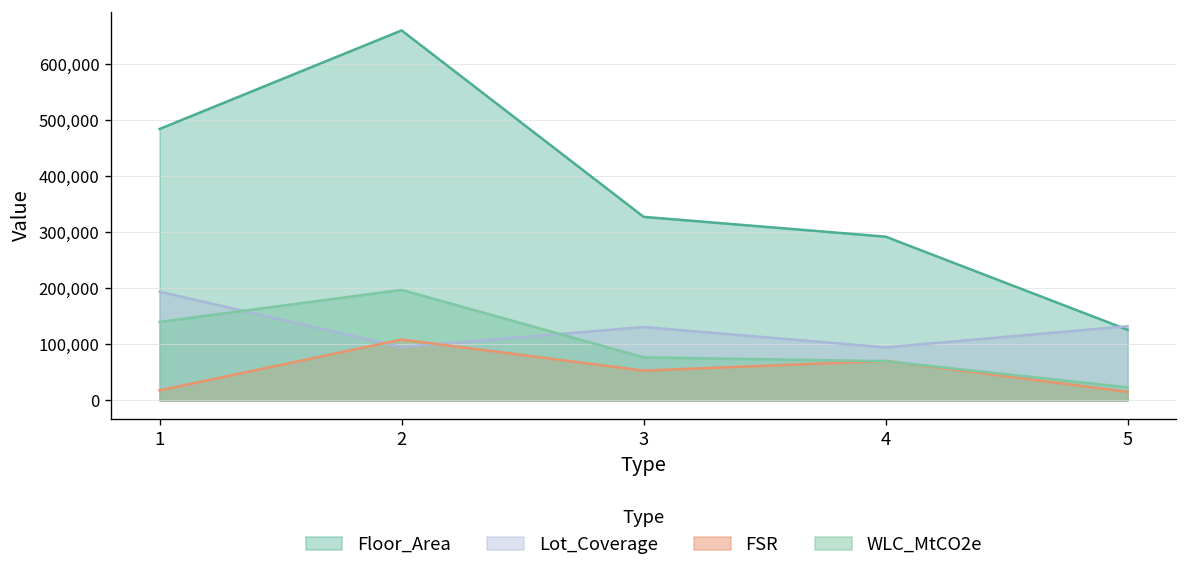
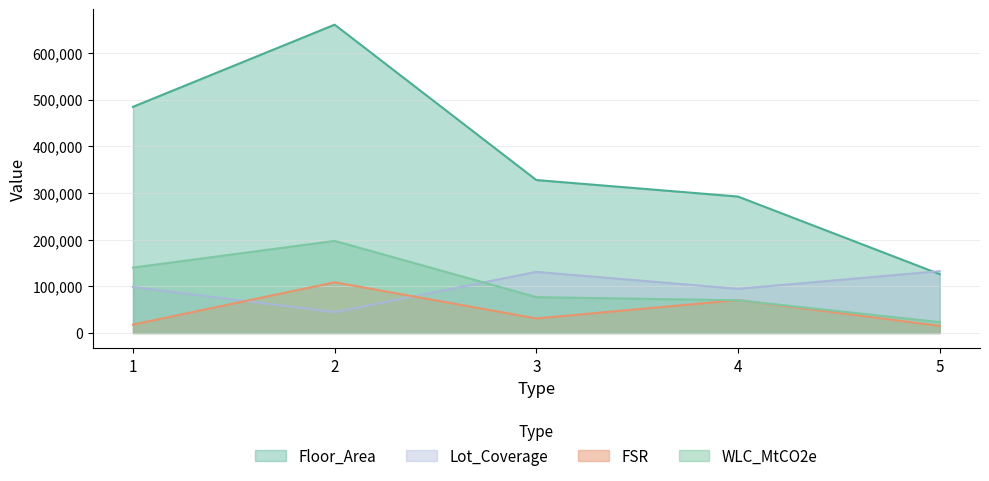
  {
    "Lot_Coverage": {
-     "1": "190,000",
-     "2": "100,000",
+     "1": "100,000",
+     "2": "40,000",
      "3": "130,000",
      "4": "90,000",
      "5": "130,000"
    },
    "FSR": {
      "1": "20,000",
      "2": "110,000",
-     "3": "50,000",
+     "3": "30,000",
      "5": "20,000"
    }
  }
